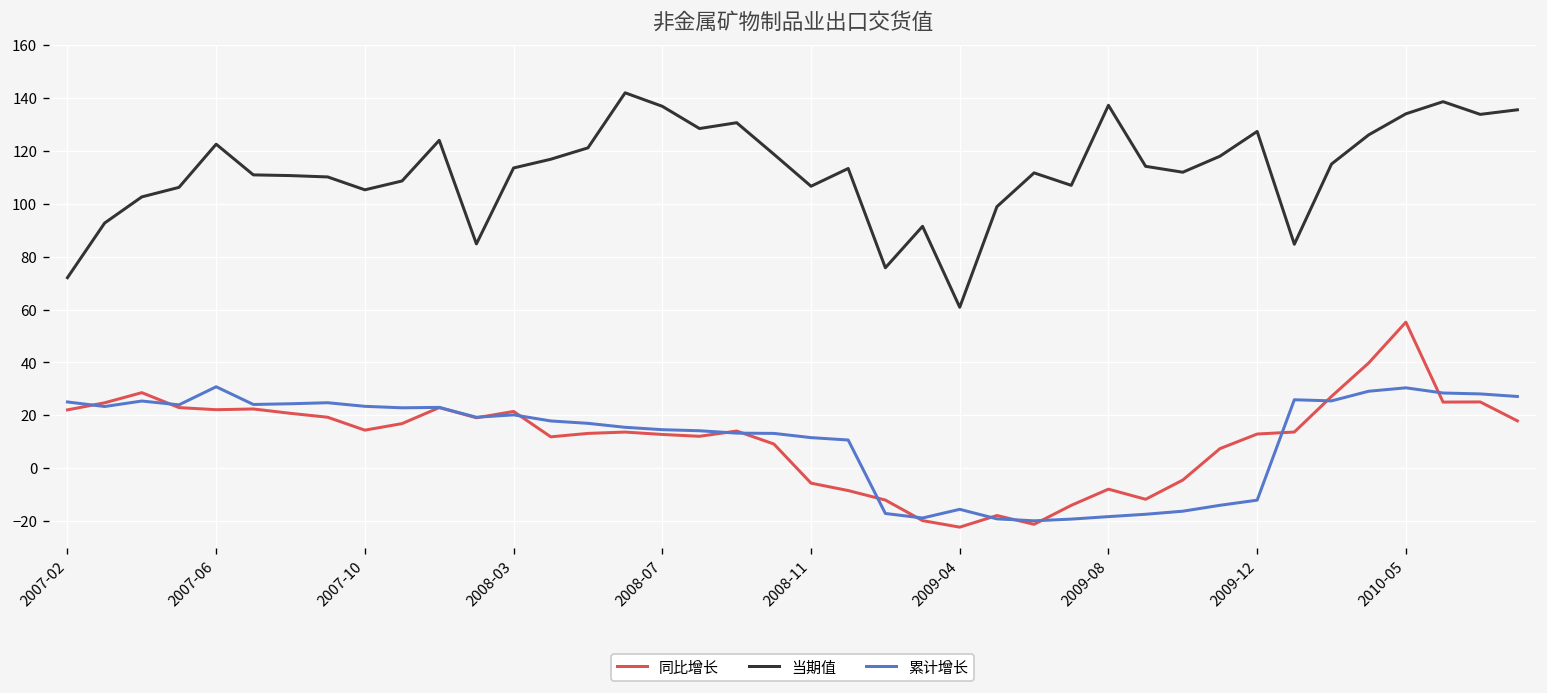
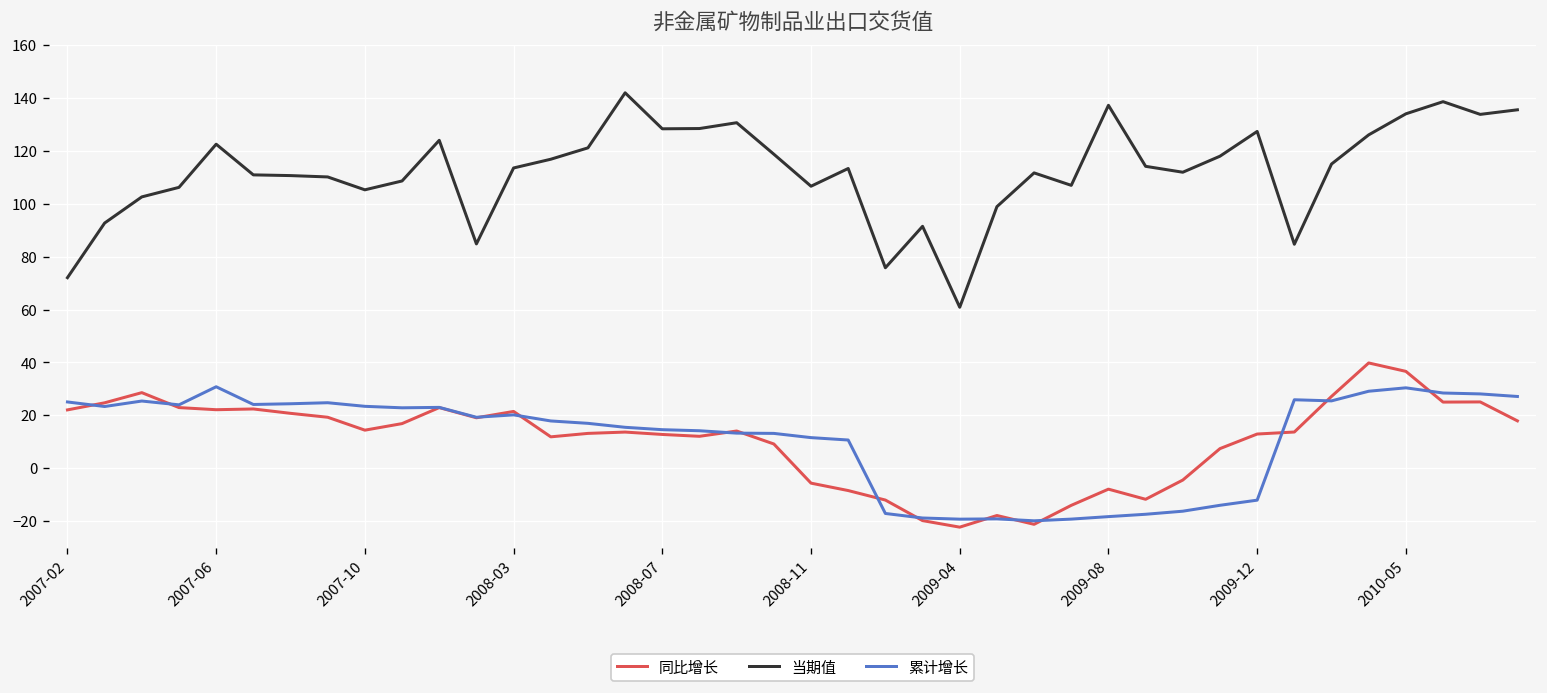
  {
    "同比增长": {
      "2007-02": 22,
      "2007-06": 22,
      "2007-10": 14,
      "2008-03": 22,
      "2008-07": 13,
      "2008-11": -6,
      "2009-04": -22,
      "2009-08": -8,
      "2009-12": 13,
-     "2010-05": 55
+     "2010-05": 37
    },
    "当期值": {
      "2007-02": 72,
      "2007-06": 122,
      "2007-10": 105,
      "2008-03": 114,
-     "2008-07": 137,
+     "2008-07": 128,
      "2008-11": 107,
      "2009-04": 61,
      "2009-08": 137,
      "2009-12": 127,
      "2010-05": 134
    },
    "累计增长": {
      "2007-02": 25,
      "2007-06": 31,
      "2007-10": 23,
      "2008-03": 20,
      "2008-07": 15,
      "2008-11": 12,
-     "2009-04": -15,
+     "2009-04": -19,
      "2009-08": -18,
      "2009-12": -12,
      "2010-05": 30
    }
  }
